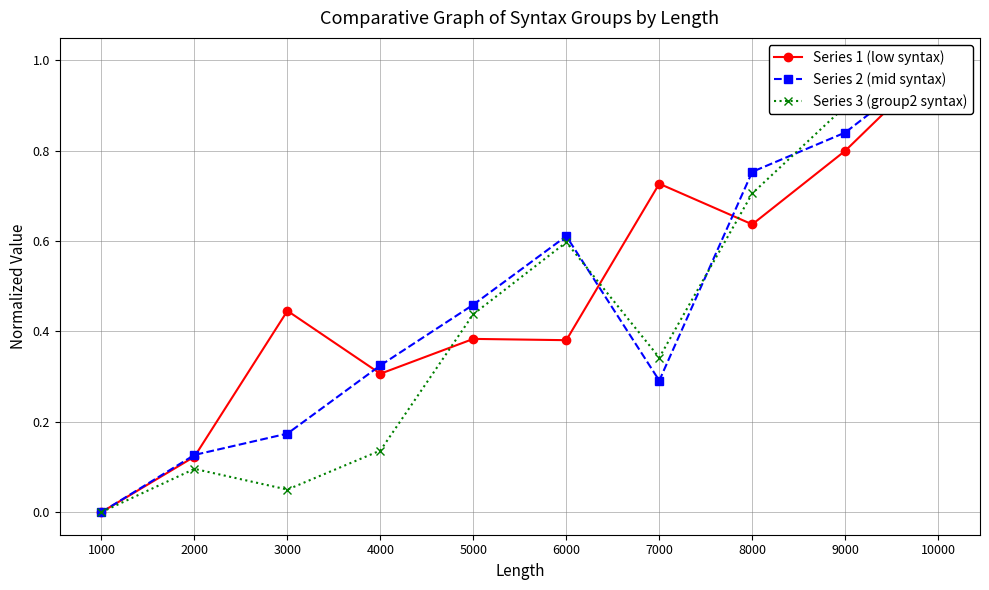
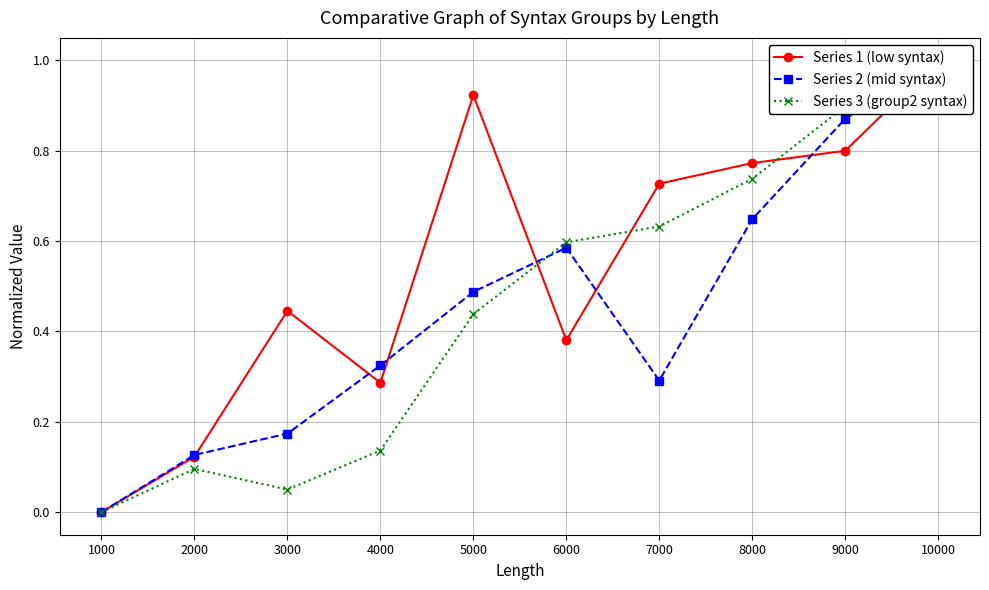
  {
    "Series 1 (low syntax)": {
      "3000": 0.45,
-     "4000": 0.31,
-     "5000": 0.38,
+     "4000": 0.29,
+     "5000": 0.92,
      "6000": 0.38,
      "7000": 0.73,
-     "8000": 0.64,
+     "8000": 0.77,
      "9000": 0.80
    },
    "Series 2 (mid syntax)": {
      "3000": 0.17,
      "4000": 0.32,
-     "5000": 0.46,
-     "6000": 0.61,
+     "5000": 0.49,
+     "6000": 0.59,
      "7000": 0.29,
-     "8000": 0.75,
-     "9000": 0.84
+     "8000": 0.65,
+     "9000": 0.87
    },
    "Series 3 (group2 syntax)": {
      "2000": 0.10,
      "3000": 0.05,
      "4000": 0.14,
      "5000": 0.44,
      "6000": 0.60,
-     "7000": 0.34,
-     "8000": 0.71
+     "7000": 0.63,
+     "8000": 0.74
    }
  }
